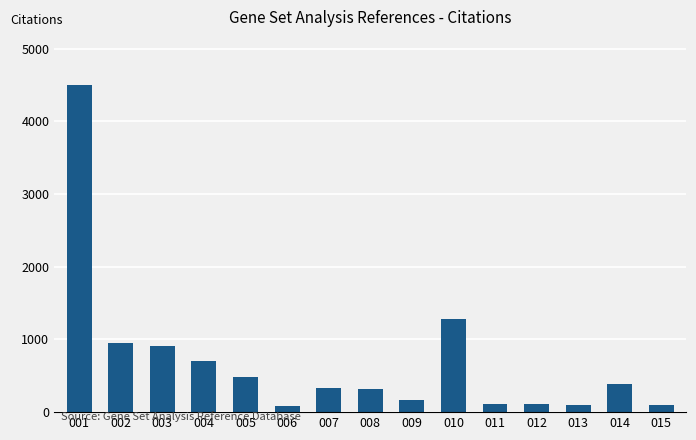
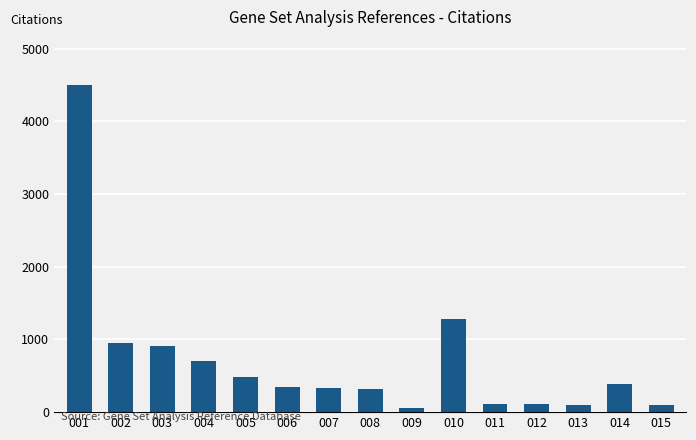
  {
    "001": 4500,
    "002": 1000,
    "003": 900,
    "004": 700,
    "005": 500,
-   "006": 100,
+   "006": 300,
    "007": 300,
    "008": 300,
-   "009": 200,
+   "009": 100,
    "010": 1300,
    "011": 100,
    "012": 100,
    "013": 100,
    "014": 400,
    "015": 100
  }
